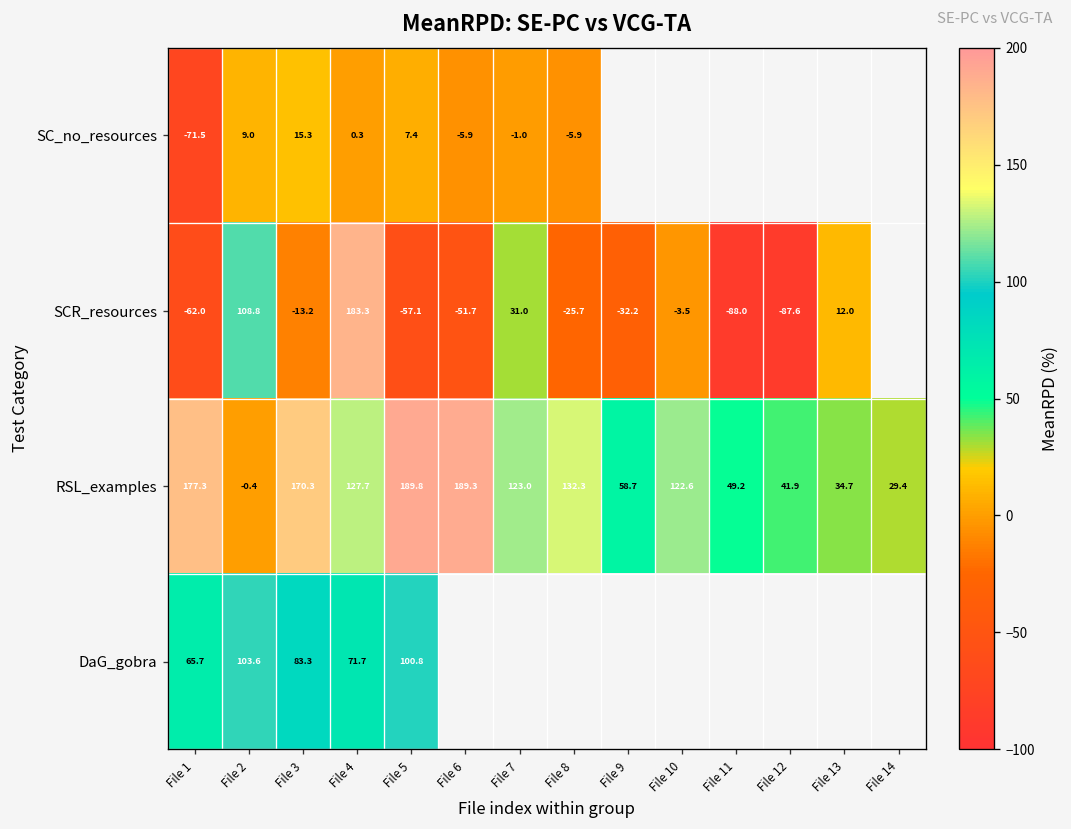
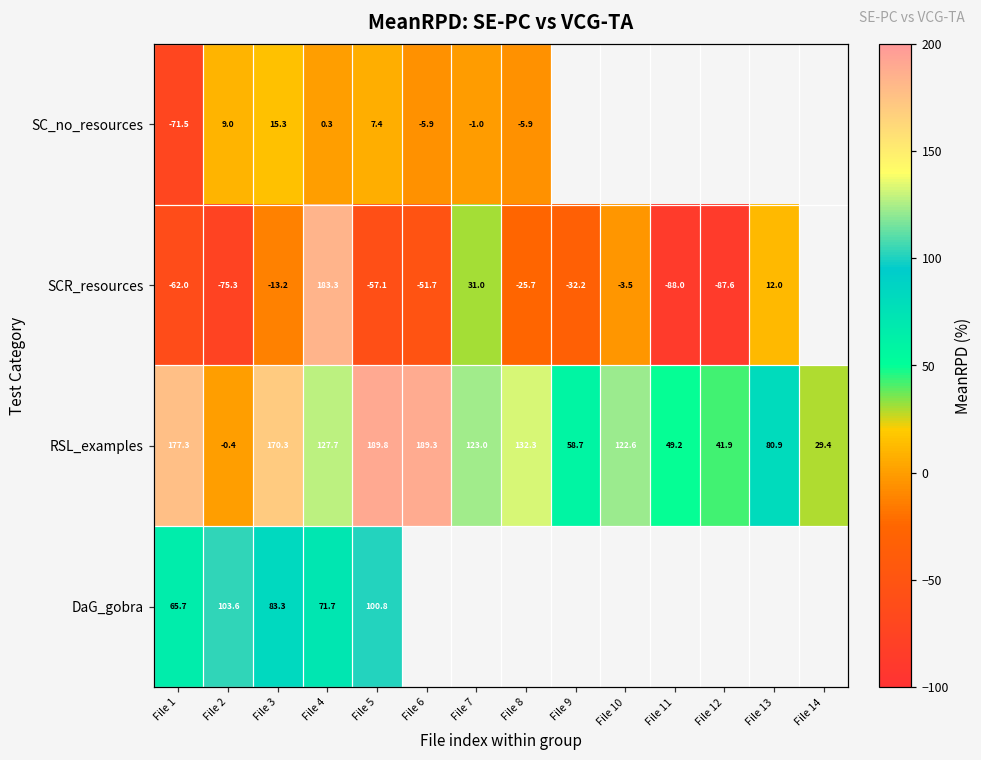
  {
    "SC_no_resources": {
      "File 1": -71.5,
      "File 2": 9.0,
      "File 3": 15.3,
      "File 4": 0.3,
      "File 5": 7.4,
      "File 6": -5.9,
      "File 7": -1.0,
      "File 8": -5.9
    },
    "SCR_resources": {
      "File 1": -62.0,
-     "File 2": 108.8,
+     "File 2": -75.3,
      "File 3": -13.2,
      "File 4": 183.3,
      "File 5": -57.1,
      "File 6": -51.7,
      "File 7": 31.0,
      "File 8": -25.7,
      "File 9": -32.2,
      "File 10": -3.5,
      "File 11": -88.0,
      "File 12": -87.6,
      "File 13": 12.0
    },
    "RSL_examples": {
      "File 1": 177.3,
      "File 2": -0.4,
      "File 3": 170.3,
      "File 4": 127.7,
      "File 5": 189.8,
      "File 6": 189.3,
      "File 7": 123.0,
      "File 8": 132.3,
      "File 9": 58.7,
      "File 10": 122.6,
      "File 11": 49.2,
      "File 12": 41.9,
-     "File 13": 34.7,
+     "File 13": 80.9,
      "File 14": 29.4
    },
    "DaG_gobra": {
      "File 1": 65.7,
      "File 2": 103.6,
      "File 3": 83.3,
      "File 4": 71.7,
      "File 5": 100.8
    }
  }
